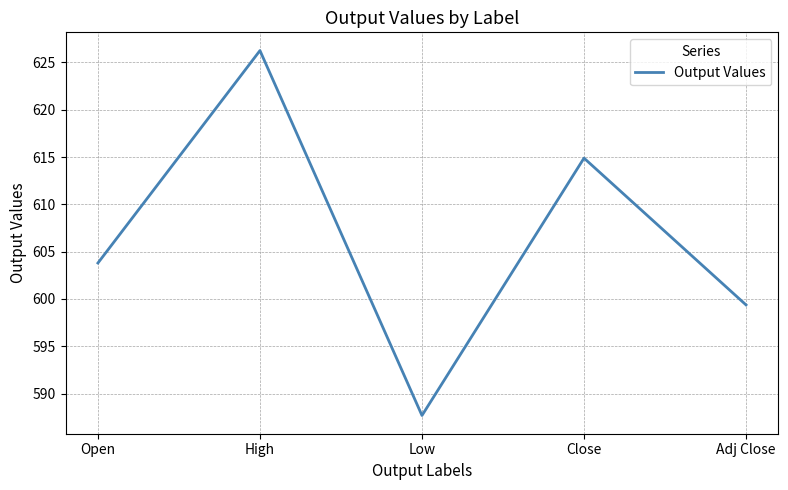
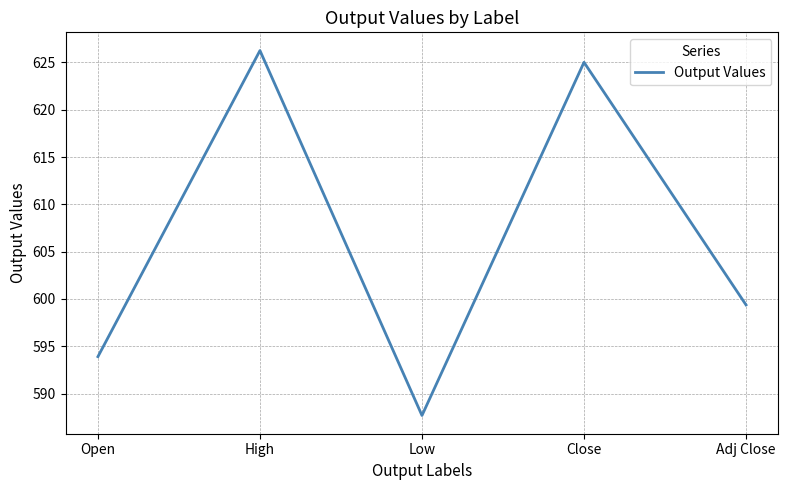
  {
-   "Open": 604,
+   "Open": 594,
    "High": 626,
    "Low": 588,
-   "Close": 615,
+   "Close": 625,
    "Adj Close": 599
  }
